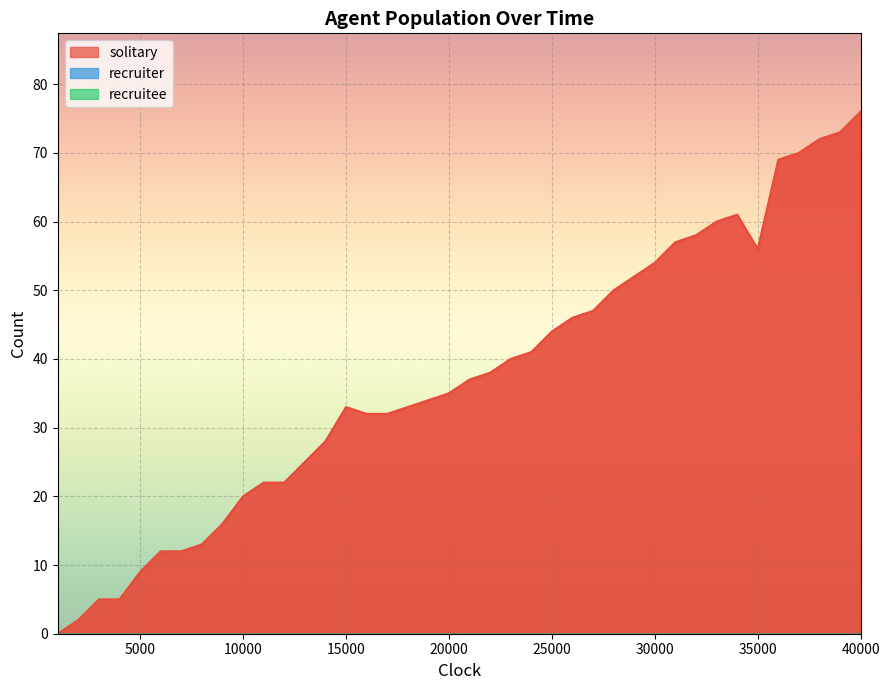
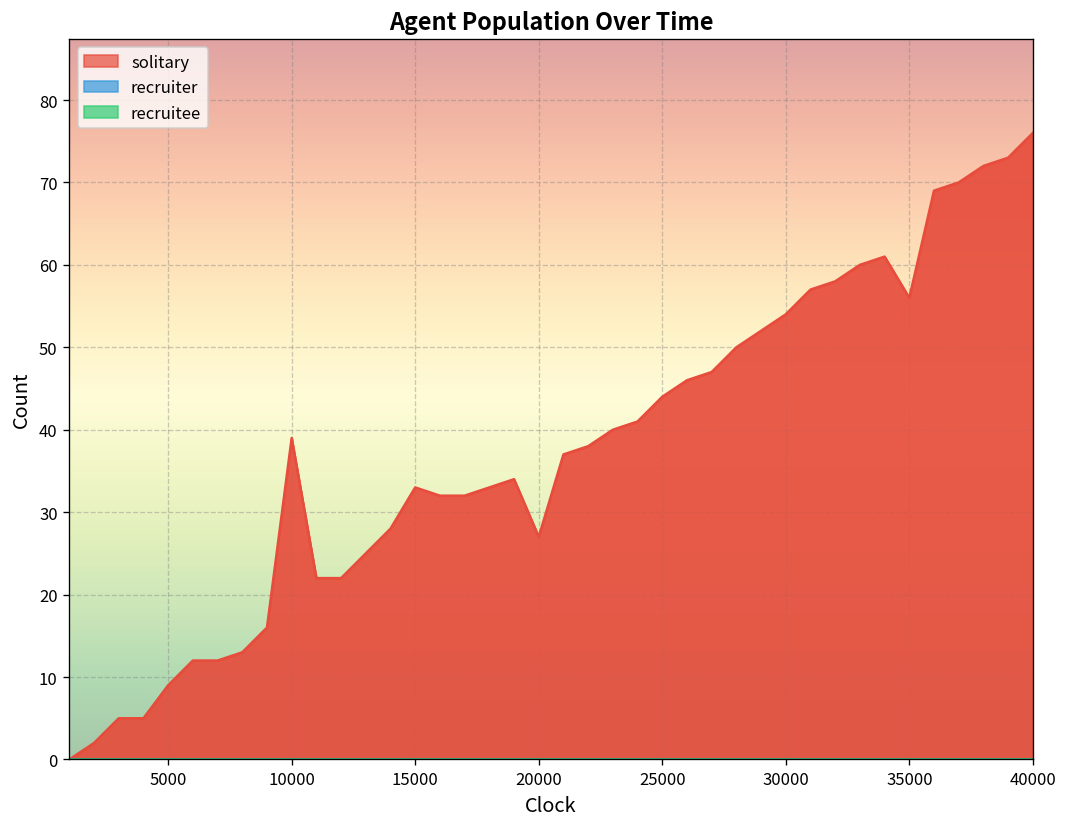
  {
    "solitary": {
      "5000": 9,
-     "10000": 20,
+     "10000": 39,
      "15000": 33,
-     "20000": 35,
+     "20000": 27,
      "25000": 44,
      "30000": 54,
      "35000": 56,
      "40000": 76
    },
    "recruitee": {
      "5000": 0,
      "10000": 0,
      "15000": 0,
      "20000": 0,
      "25000": 0,
      "30000": 0,
      "35000": 0,
      "40000": 0
    }
  }
